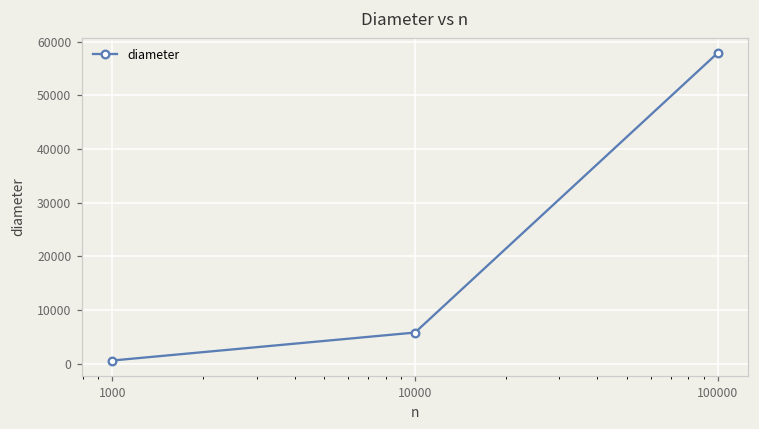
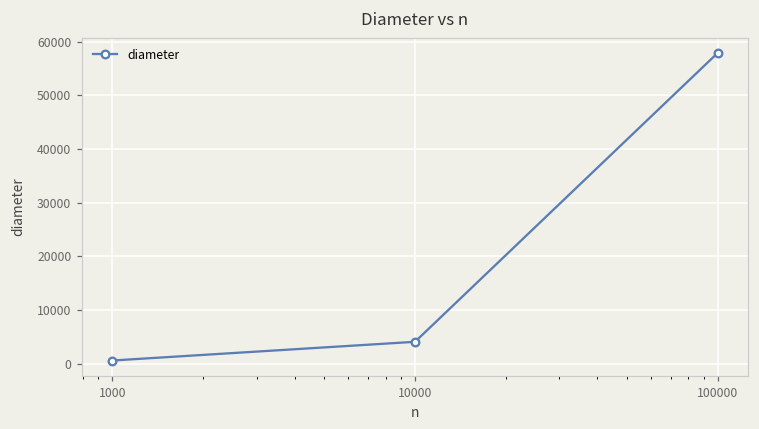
  {
    "1000": 1000,
-   "10000": 6000,
+   "10000": 4000,
    "100000": 58000
  }
